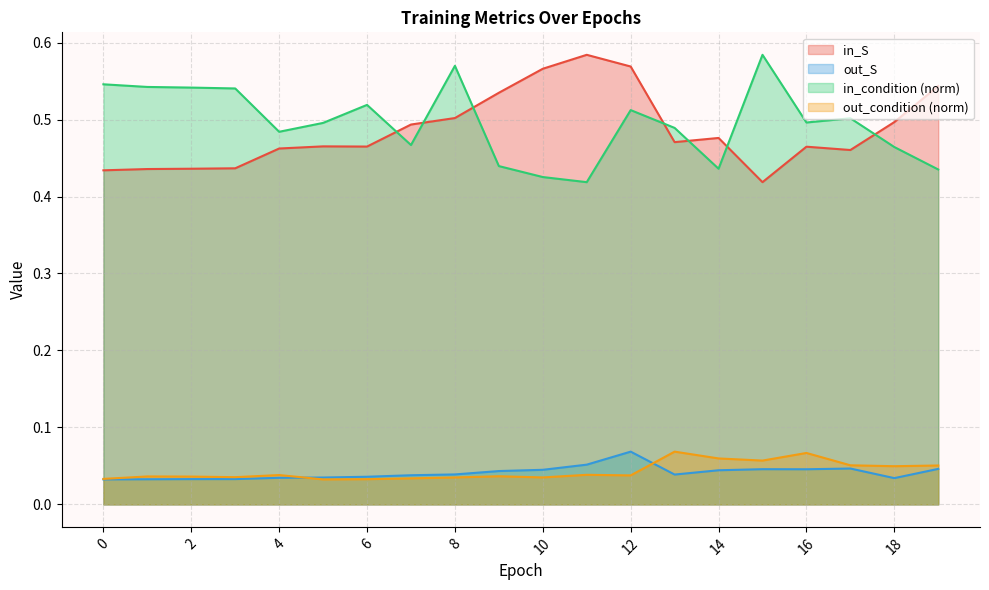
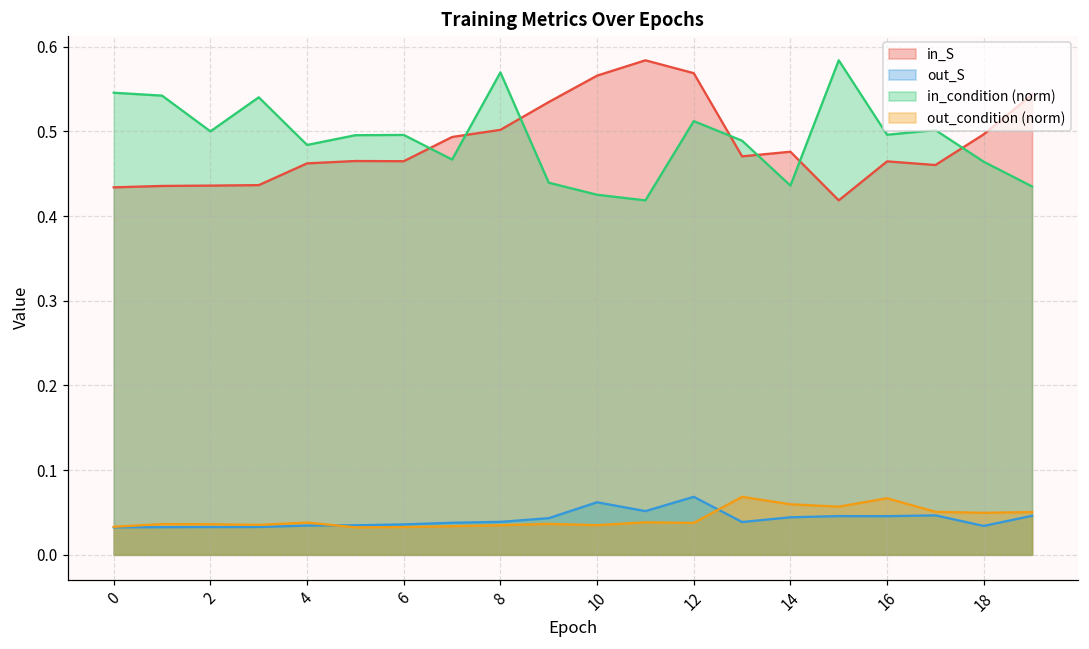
  {
    "out_S": {
      "4": 0.03,
      "8": 0.04,
-     "10": 0.04,
+     "10": 0.06,
      "12": 0.07,
      "14": 0.04,
      "16": 0.05,
      "18": 0.03
    },
    "in_condition (norm)": {
      "0": 0.55,
-     "2": 0.54,
+     "2": 0.50,
      "4": 0.48,
-     "6": 0.52,
+     "6": 0.50,
      "8": 0.57,
      "10": 0.43,
      "12": 0.51,
      "14": 0.44,
      "16": 0.50,
      "18": 0.46
    }
  }
